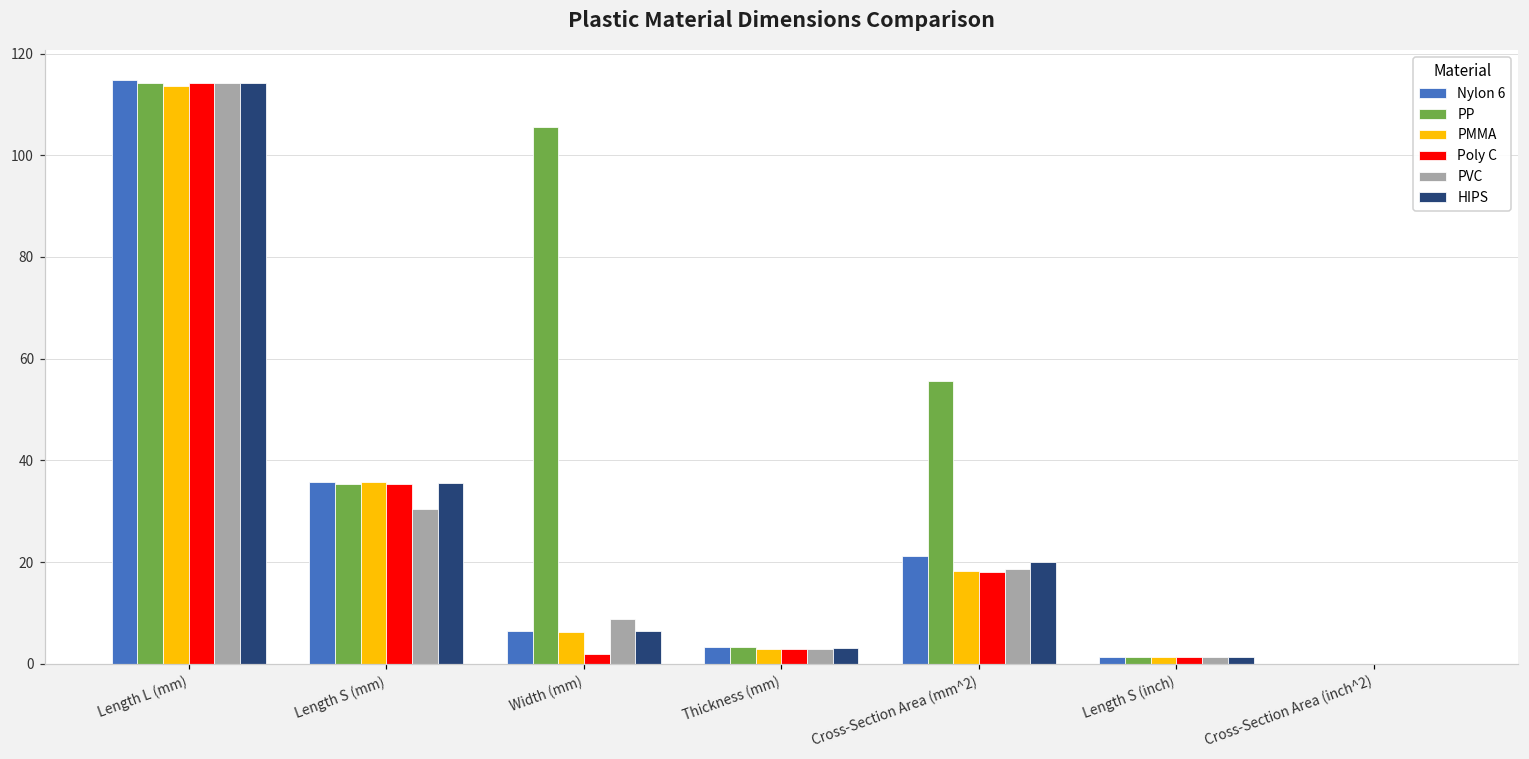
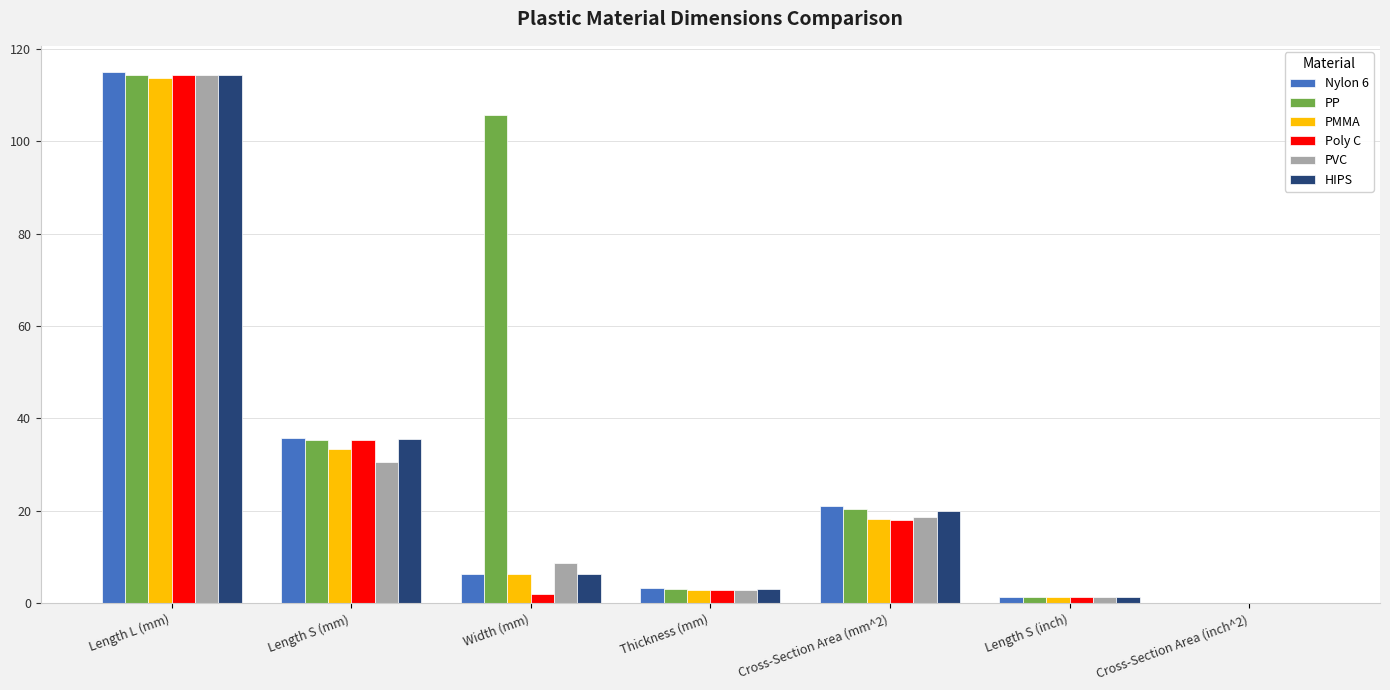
  {
    "Nylon 6": {
      "Length L (mm)": 115,
      "Length S (mm)": 36,
      "Width (mm)": 6,
      "Thickness (mm)": 3,
      "Cross-Section Area (mm^2)": 21,
      "Length S (inch)": 1
    },
    "PP": {
      "Length L (mm)": 114,
      "Length S (mm)": 35,
      "Width (mm)": 106,
      "Thickness (mm)": 3,
-     "Cross-Section Area (mm^2)": 56,
+     "Cross-Section Area (mm^2)": 20,
      "Length S (inch)": 1
    },
    "PMMA": {
      "Length L (mm)": 114,
-     "Length S (mm)": 36,
+     "Length S (mm)": 33,
      "Width (mm)": 6,
      "Thickness (mm)": 3,
      "Cross-Section Area (mm^2)": 18,
      "Length S (inch)": 1
    },
    "Poly C": {
      "Length L (mm)": 114,
      "Length S (mm)": 35,
      "Width (mm)": 2,
      "Thickness (mm)": 3,
      "Cross-Section Area (mm^2)": 18,
      "Length S (inch)": 1
    },
    "PVC": {
      "Length L (mm)": 114,
      "Length S (mm)": 30,
      "Width (mm)": 9,
      "Thickness (mm)": 3,
      "Cross-Section Area (mm^2)": 19,
      "Length S (inch)": 1
    },
    "HIPS": {
      "Length L (mm)": 114,
      "Length S (mm)": 36,
      "Width (mm)": 6,
      "Thickness (mm)": 3,
      "Cross-Section Area (mm^2)": 20,
      "Length S (inch)": 1
    }
  }
